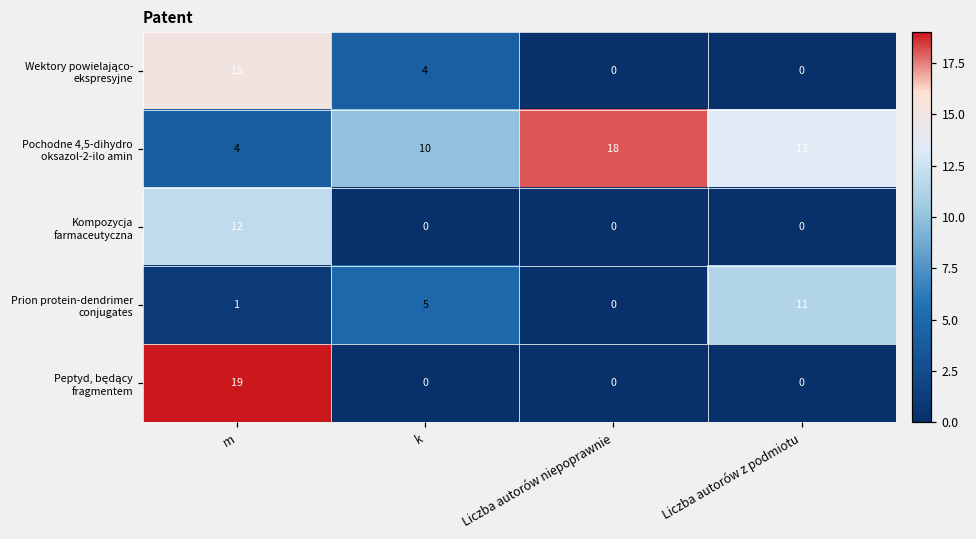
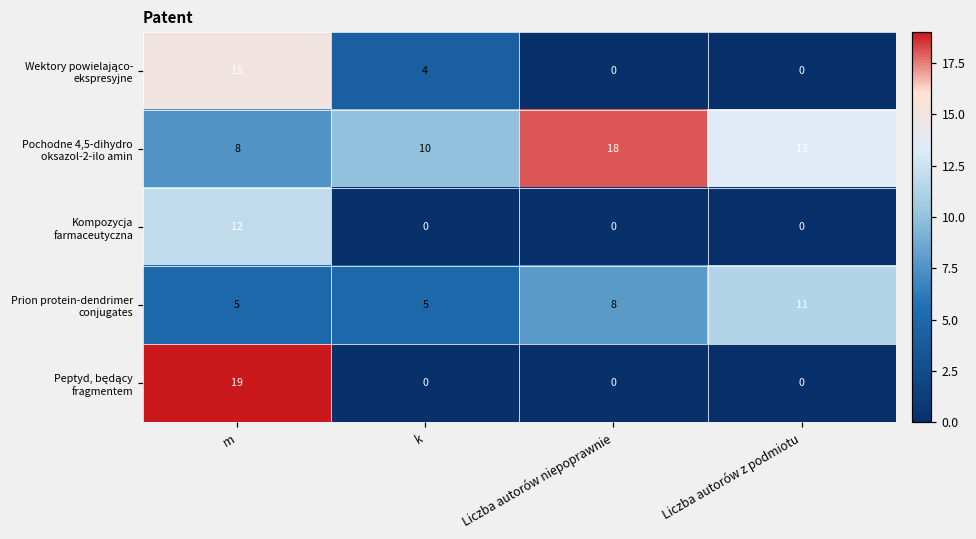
  {
    "Wektory powielająco- ekspresyjne": {
      "k": 4,
      "Liczba autorów niepoprawnie": 0,
      "Liczba autorów z podmiotu": 0
    },
    "Pochodne 4,5-dihydro oksazol-2-ilo amin": {
-     "m": 4,
+     "m": 8,
      "k": 10,
      "Liczba autorów niepoprawnie": 18
    },
    "Kompozycja farmaceutyczna": {
      "m": 12,
      "k": 0,
      "Liczba autorów niepoprawnie": 0,
      "Liczba autorów z podmiotu": 0
    },
    "Prion protein-dendrimer conjugates": {
-     "m": 1,
+     "m": 5,
      "k": 5,
-     "Liczba autorów niepoprawnie": 0,
+     "Liczba autorów niepoprawnie": 8,
      "Liczba autorów z podmiotu": 11
    },
    "Peptyd, będący fragmentem": {
      "m": 19,
      "k": 0,
      "Liczba autorów niepoprawnie": 0,
      "Liczba autorów z podmiotu": 0
    }
  }
